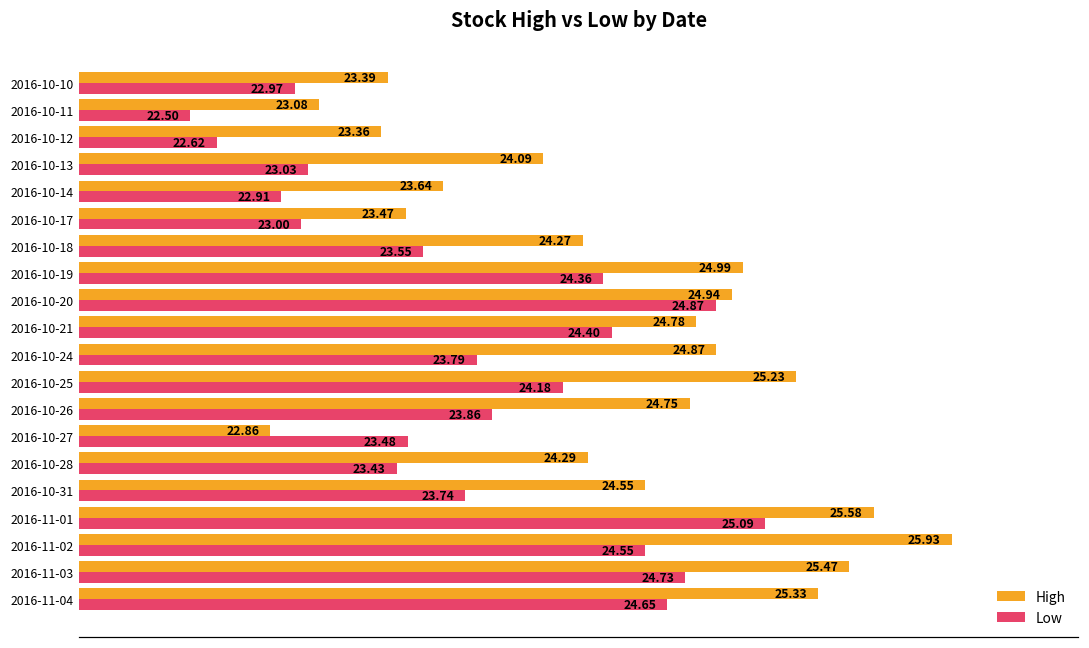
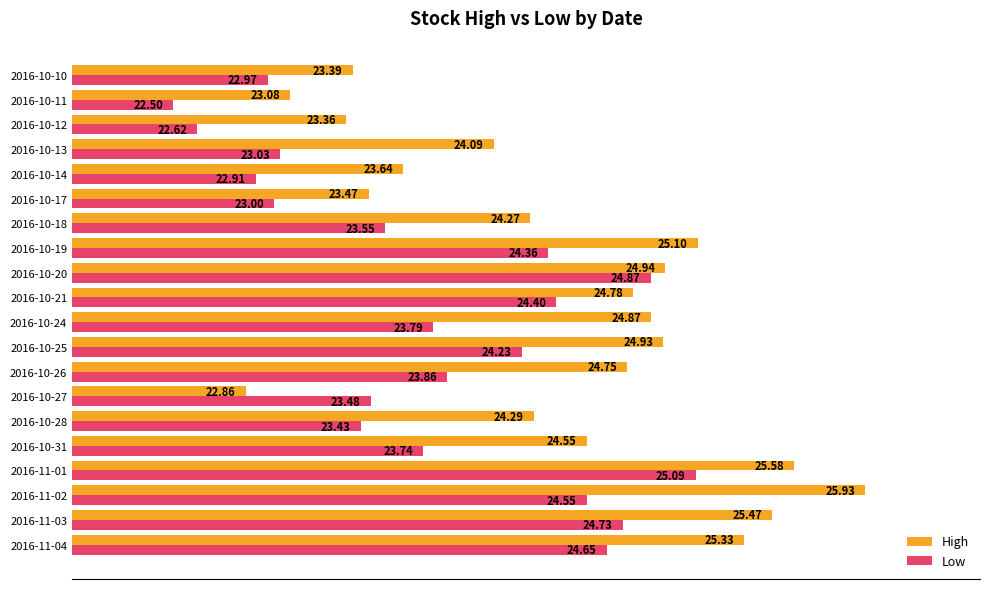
  {
    "High": {
      "2016-10-10": 23.39,
      "2016-10-11": 23.08,
      "2016-10-12": 23.36,
      "2016-10-13": 24.09,
      "2016-10-14": 23.64,
      "2016-10-17": 23.47,
      "2016-10-18": 24.27,
-     "2016-10-19": 24.99,
+     "2016-10-19": 25.10,
      "2016-10-20": 24.94,
      "2016-10-21": 24.78,
      "2016-10-24": 24.87,
-     "2016-10-25": 25.23,
+     "2016-10-25": 24.93,
      "2016-10-26": 24.75,
      "2016-10-27": 22.86,
      "2016-10-28": 24.29,
      "2016-10-31": 24.55,
      "2016-11-01": 25.58,
      "2016-11-02": 25.93,
      "2016-11-03": 25.47,
      "2016-11-04": 25.33
    },
    "Low": {
      "2016-10-10": 22.97,
      "2016-10-11": 22.50,
      "2016-10-12": 22.62,
      "2016-10-13": 23.03,
      "2016-10-14": 22.91,
      "2016-10-17": 23.00,
      "2016-10-18": 23.55,
      "2016-10-19": 24.36,
      "2016-10-20": 24.87,
      "2016-10-21": 24.40,
      "2016-10-24": 23.79,
-     "2016-10-25": 24.18,
+     "2016-10-25": 24.23,
      "2016-10-26": 23.86,
      "2016-10-27": 23.48,
      "2016-10-28": 23.43,
      "2016-10-31": 23.74,
      "2016-11-01": 25.09,
      "2016-11-02": 24.55,
      "2016-11-03": 24.73,
      "2016-11-04": 24.65
    }
  }
